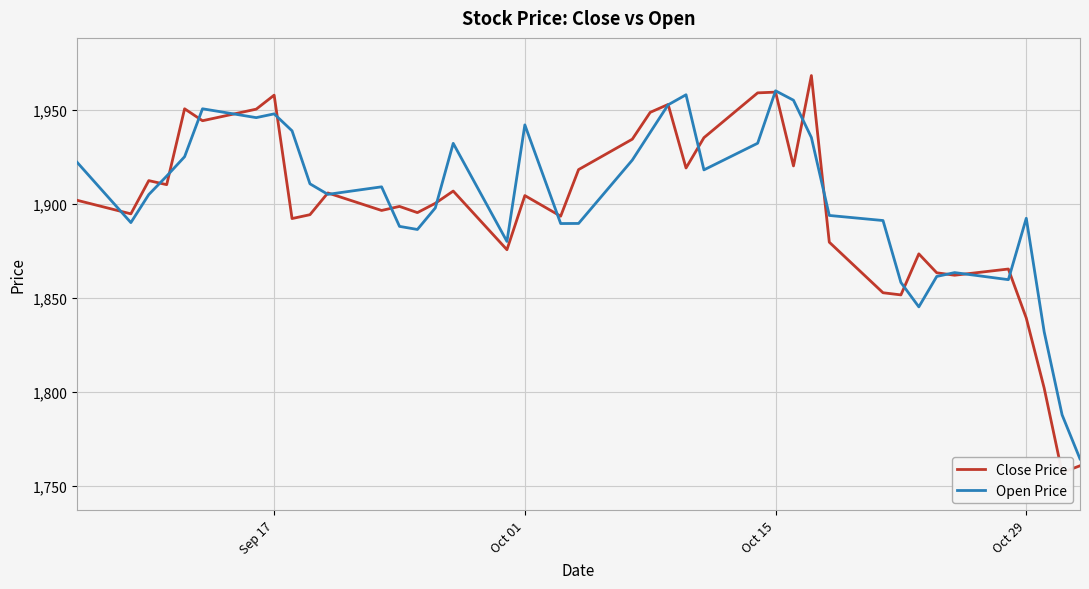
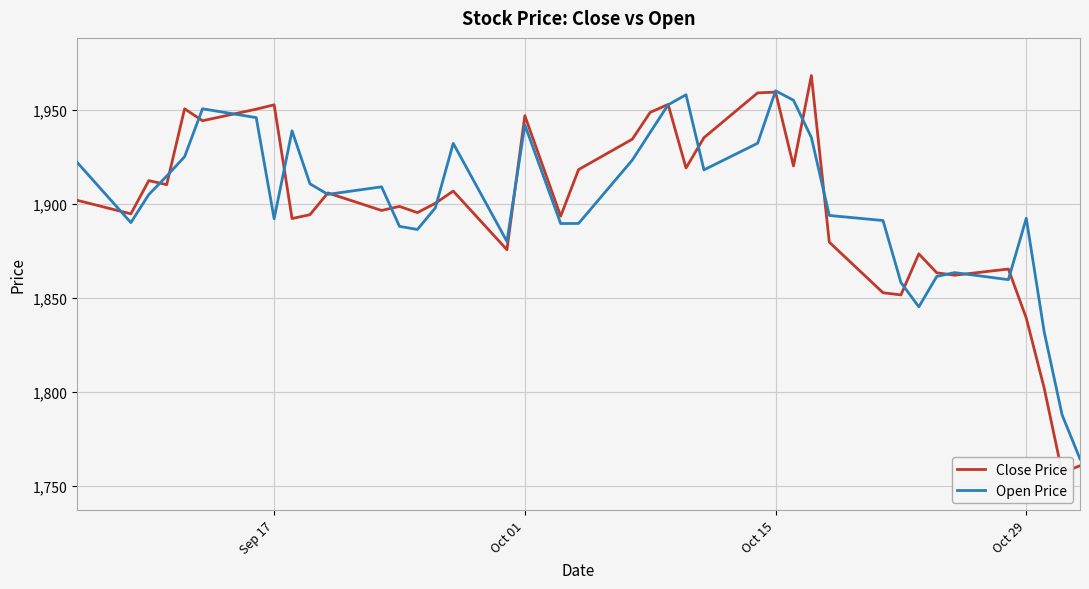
  {
    "Close Price": {
-     "Sep 17": "1,958",
-     "Oct 01": "1,904",
+     "Sep 17": "1,953",
+     "Oct 01": "1,947",
      "Oct 29": "1,839"
    },
    "Open Price": {
-     "Sep 17": "1,948",
+     "Sep 17": "1,892",
      "Oct 01": "1,942",
      "Oct 29": "1,892"
    }
  }
